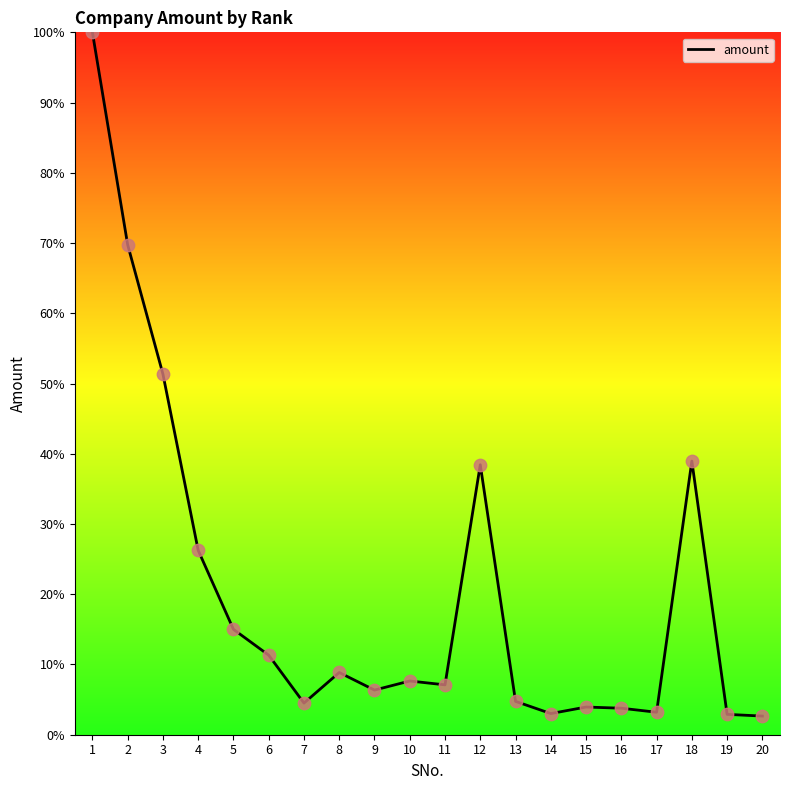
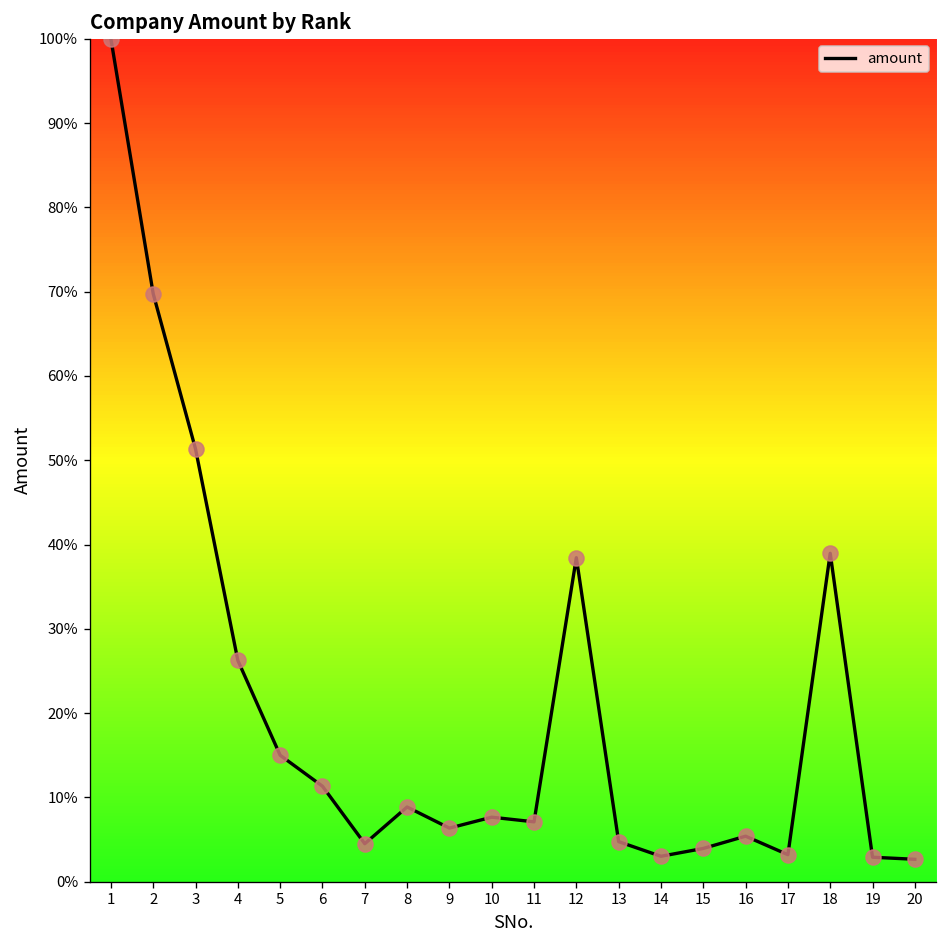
  {
    "1": "100%",
    "2": "70%",
    "3": "51%",
    "4": "26%",
    "5": "15%",
    "6": "11%",
    "7": "5%",
    "8": "9%",
    "9": "6%",
    "10": "8%",
    "11": "7%",
    "12": "38%",
    "13": "5%",
    "14": "3%",
    "15": "4%",
-   "16": "4%",
+   "16": "5%",
    "17": "3%",
    "18": "39%",
    "19": "3%",
    "20": "3%"
  }
